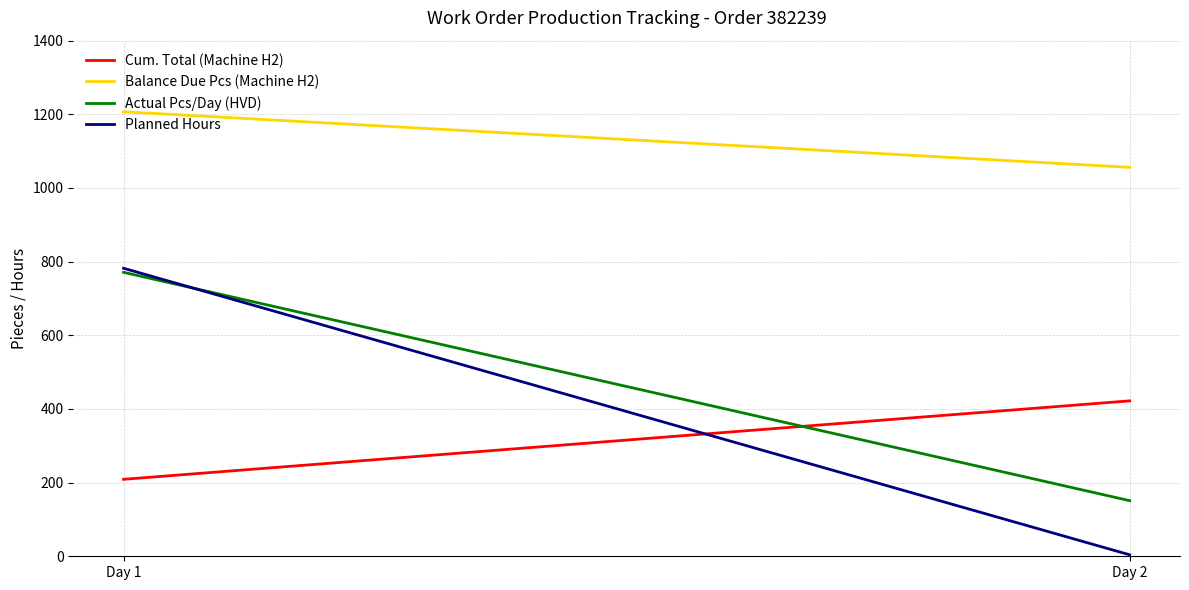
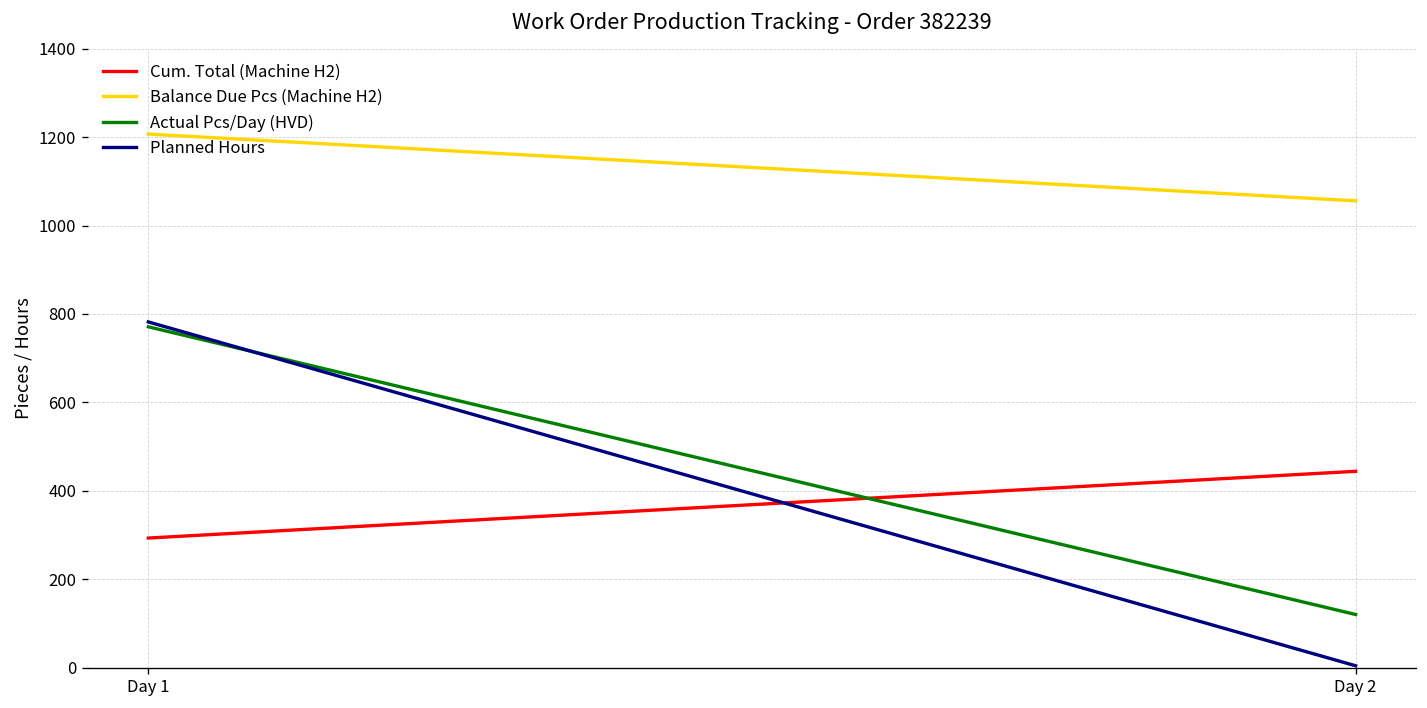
  {
    "Cum. Total (Machine H2)": {
-     "Day 1": 210,
-     "Day 2": 420
+     "Day 1": 290,
+     "Day 2": 440
    },
    "Balance Due Pcs (Machine H2)": {
      "Day 1": 1210,
      "Day 2": 1060
    },
    "Actual Pcs/Day (HVD)": {
      "Day 1": 770,
-     "Day 2": 150
+     "Day 2": 120
    },
    "Planned Hours": {
      "Day 1": 780,
      "Day 2": 0
    }
  }
